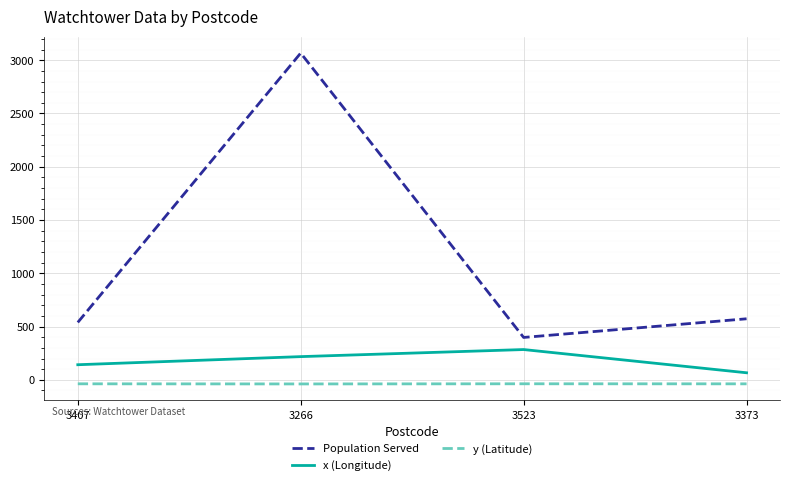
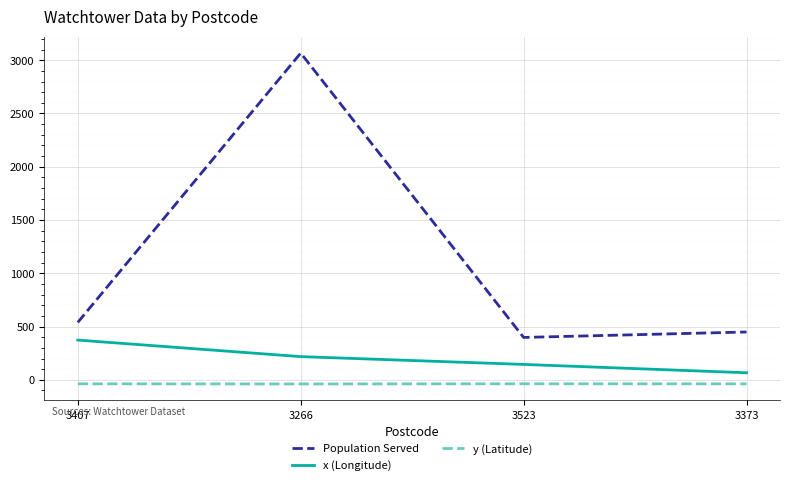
  {
    "Population Served": {
      "3407": 540,
      "3266": 3070,
      "3523": 400,
-     "3373": 570
+     "3373": 450
    },
    "x (Longitude)": {
-     "3407": 140,
+     "3407": 370,
      "3266": 220,
-     "3523": 280,
+     "3523": 140,
      "3373": 70
    },
    "y (Latitude)": {
      "3407": -40,
      "3266": -40,
      "3523": -40,
      "3373": -40
    }
  }
